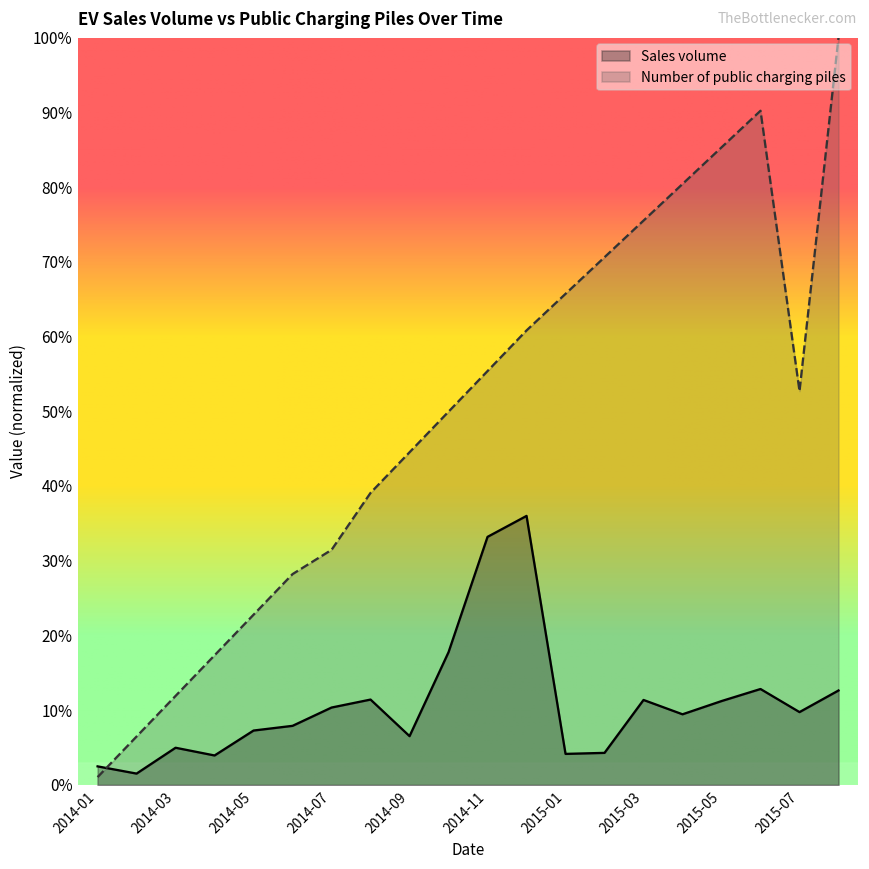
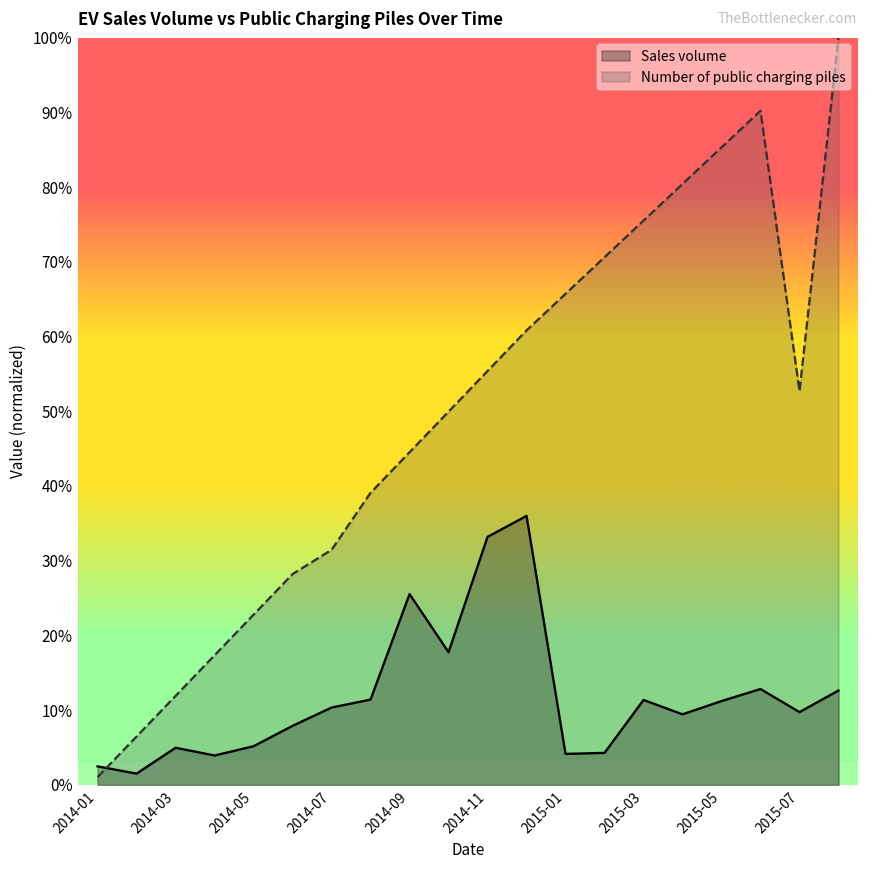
  {
    "Sales volume": {
      "2014-03": "5%",
-     "2014-05": "7%",
+     "2014-05": "5%",
      "2014-07": "10%",
-     "2014-09": "7%",
+     "2014-09": "26%",
      "2014-11": "33%",
      "2015-01": "4%",
      "2015-03": "11%",
      "2015-05": "11%",
      "2015-07": "10%"
    },
    "Number of public charging piles": {
      "2014-03": "12%",
      "2014-05": "23%",
      "2014-07": "31%",
      "2014-09": "45%",
      "2014-11": "55%",
      "2015-01": "66%",
      "2015-03": "76%",
      "2015-05": "85%",
      "2015-07": "53%"
    }
  }
